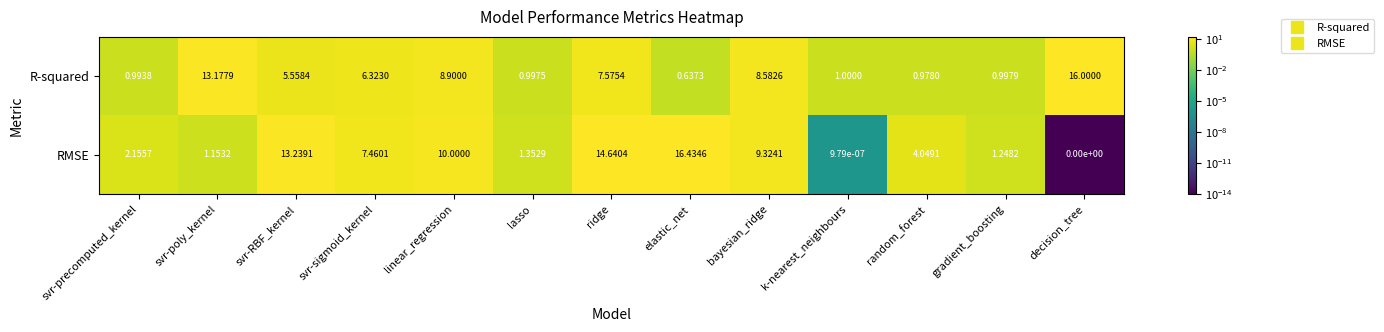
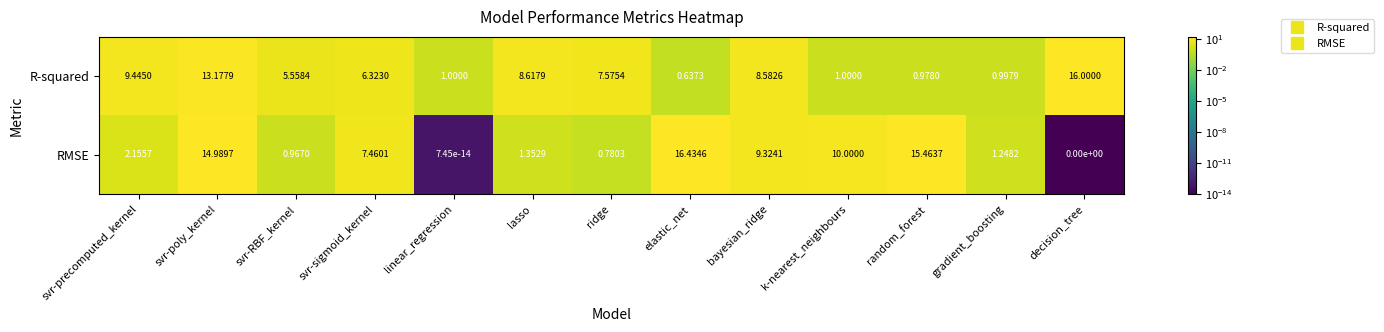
  {
    "R-squared": {
-     "svr-precomputed_kernel": "0.9938",
+     "svr-precomputed_kernel": "9.4450",
      "svr-poly_kernel": "13.1779",
      "svr-RBF_kernel": "5.5584",
      "svr-sigmoid_kernel": "6.3230",
-     "linear_regression": "8.9000",
-     "lasso": "0.9975",
+     "linear_regression": "1.0000",
+     "lasso": "8.6179",
      "ridge": "7.5754",
      "elastic_net": "0.6373",
      "bayesian_ridge": "8.5826",
      "k-nearest_neighbours": "1.0000",
      "random_forest": "0.9780",
      "gradient_boosting": "0.9979",
      "decision_tree": "16.0000"
    },
    "RMSE": {
      "svr-precomputed_kernel": "2.1557",
-     "svr-poly_kernel": "1.1532",
-     "svr-RBF_kernel": "13.2391",
+     "svr-poly_kernel": "14.9897",
+     "svr-RBF_kernel": "0.9670",
      "svr-sigmoid_kernel": "7.4601",
-     "linear_regression": "10.0000",
+     "linear_regression": "7.45e-14",
      "lasso": "1.3529",
-     "ridge": "14.6404",
+     "ridge": "0.7803",
      "elastic_net": "16.4346",
      "bayesian_ridge": "9.3241",
-     "k-nearest_neighbours": "9.79e-07",
-     "random_forest": "4.0491",
+     "k-nearest_neighbours": "10.0000",
+     "random_forest": "15.4637",
      "gradient_boosting": "1.2482",
      "decision_tree": "0.00e+00"
    }
  }
